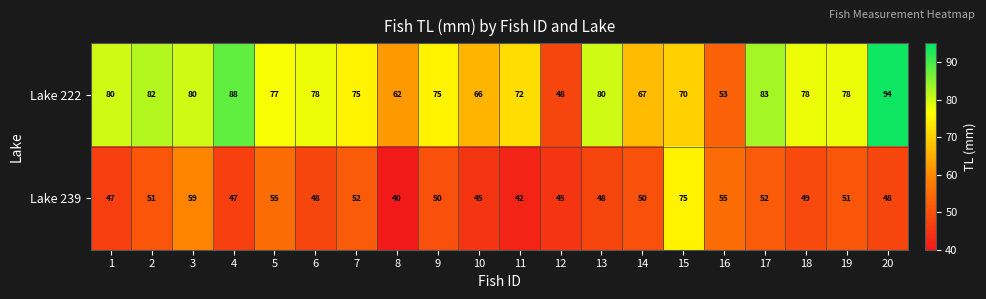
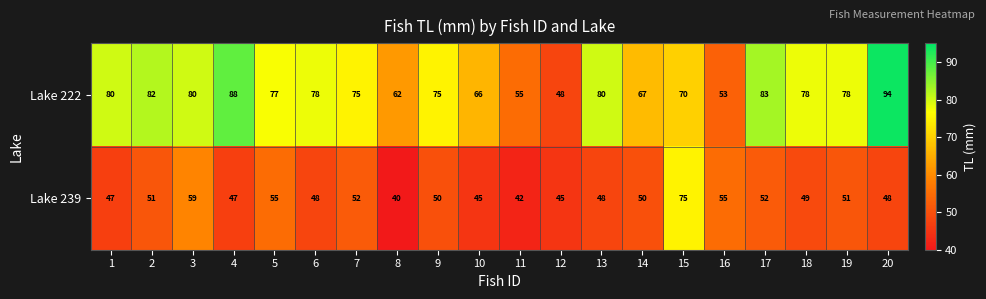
  {
    "Lake 222": {
      "1": 80,
      "2": 82,
      "3": 80,
      "4": 88,
      "5": 77,
      "6": 78,
      "7": 75,
      "8": 62,
      "9": 75,
      "10": 66,
-     "11": 72,
+     "11": 55,
      "12": 48,
      "13": 80,
      "14": 67,
      "15": 70,
      "16": 53,
      "17": 83,
      "18": 78,
      "19": 78,
      "20": 94
    },
    "Lake 239": {
      "1": 47,
      "2": 51,
      "3": 59,
      "4": 47,
      "5": 55,
      "6": 48,
      "7": 52,
      "8": 40,
      "9": 50,
      "10": 45,
      "11": 42,
      "12": 45,
      "13": 48,
      "14": 50,
      "15": 75,
      "16": 55,
      "17": 52,
      "18": 49,
      "19": 51,
      "20": 48
    }
  }
